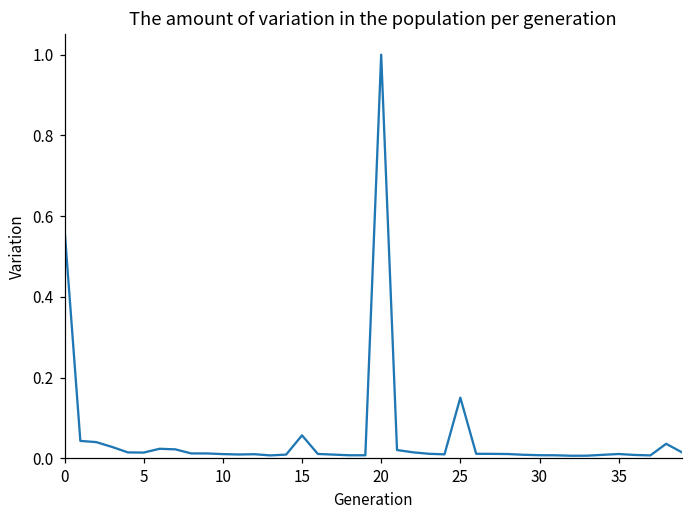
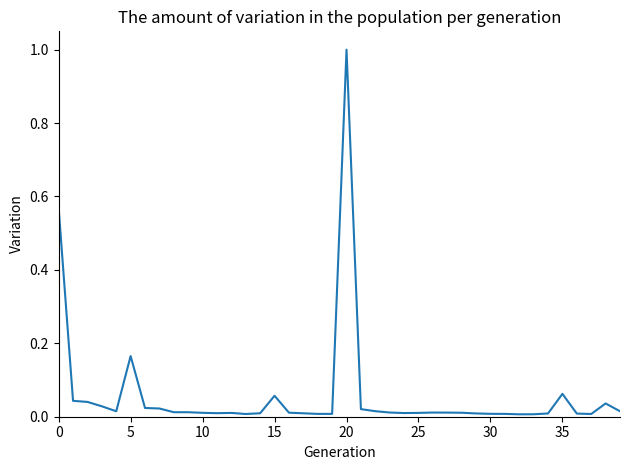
  {
    "0": 0.57,
-   "5": 0.01,
+   "5": 0.17,
    "10": 0.01,
    "15": 0.06,
    "20": 1.00,
-   "25": 0.15,
+   "25": 0.01,
    "30": 0.01,
-   "35": 0.01
+   "35": 0.06
  }
